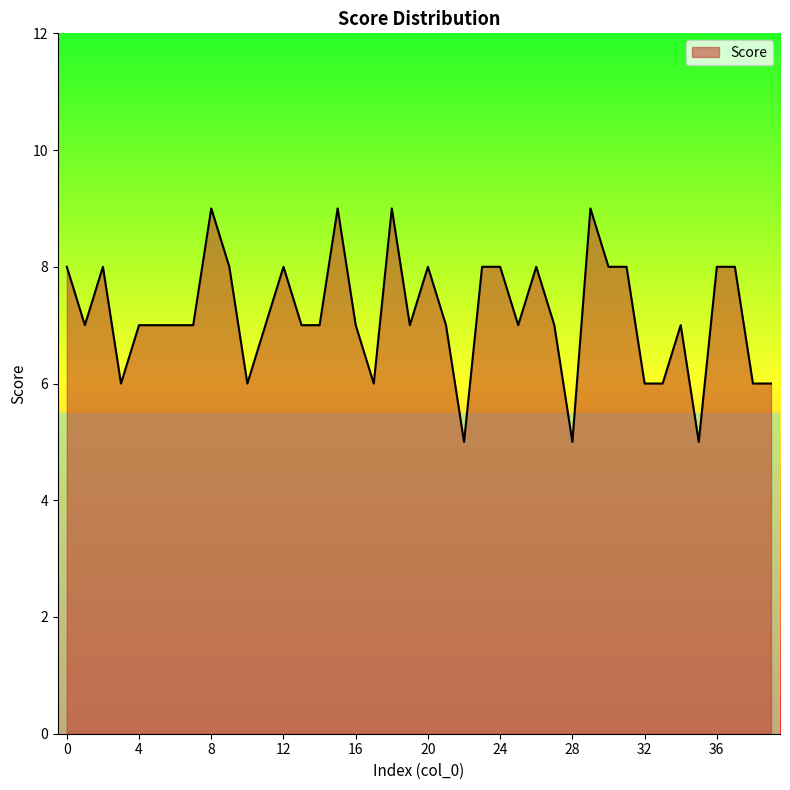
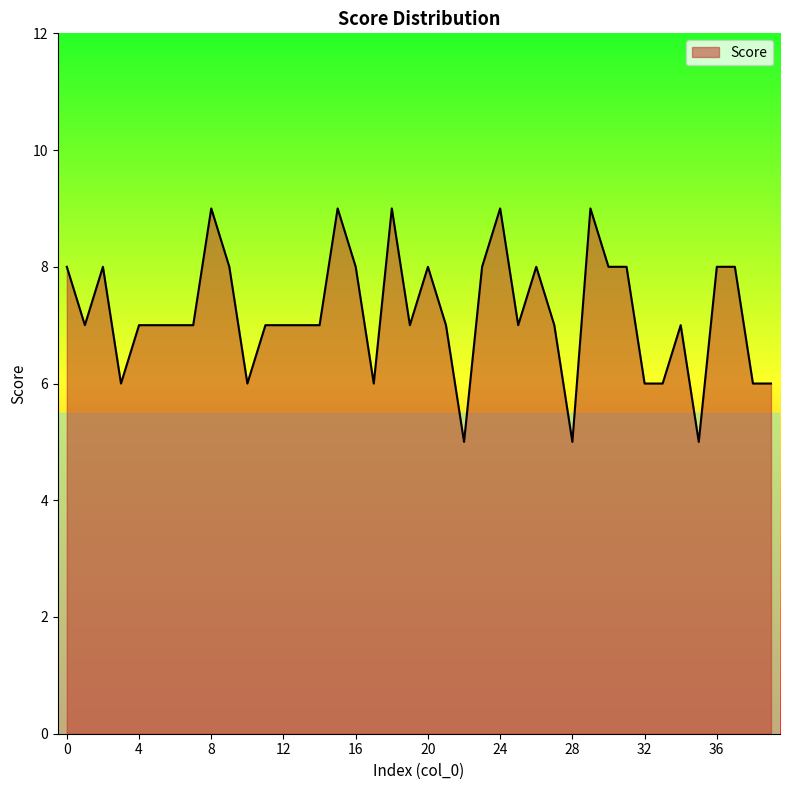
  {
    "0": 8,
    "4": 7,
    "8": 9,
-   "12": 8,
-   "16": 7,
+   "12": 7,
+   "16": 8,
    "20": 8,
-   "24": 8,
+   "24": 9,
    "32": 6,
    "36": 8
  }
